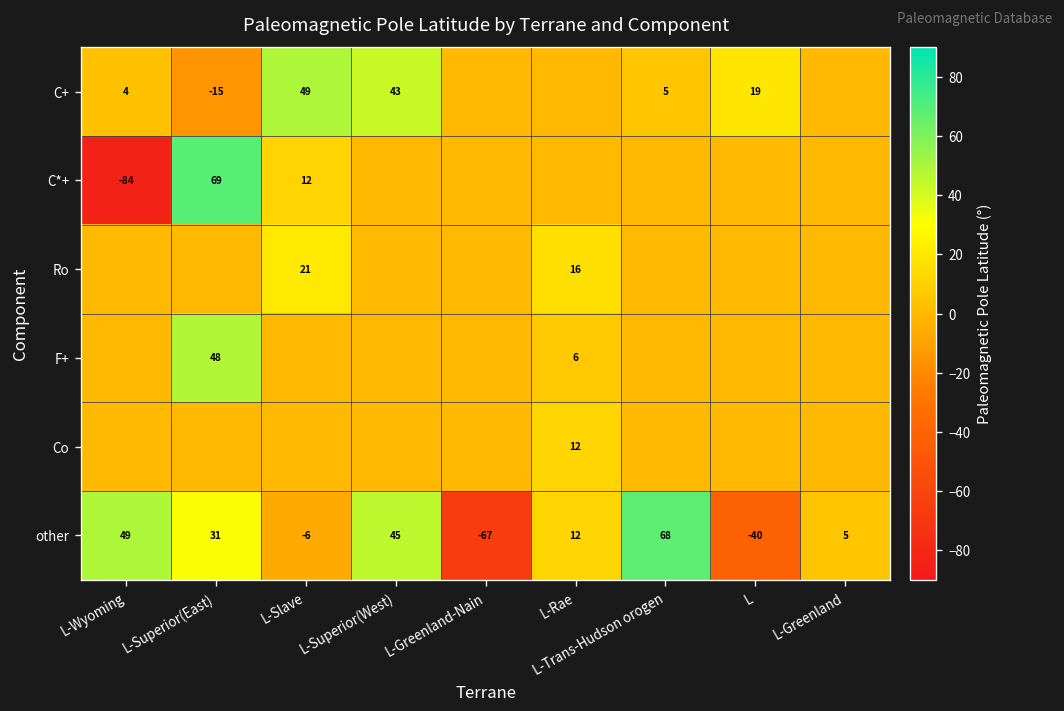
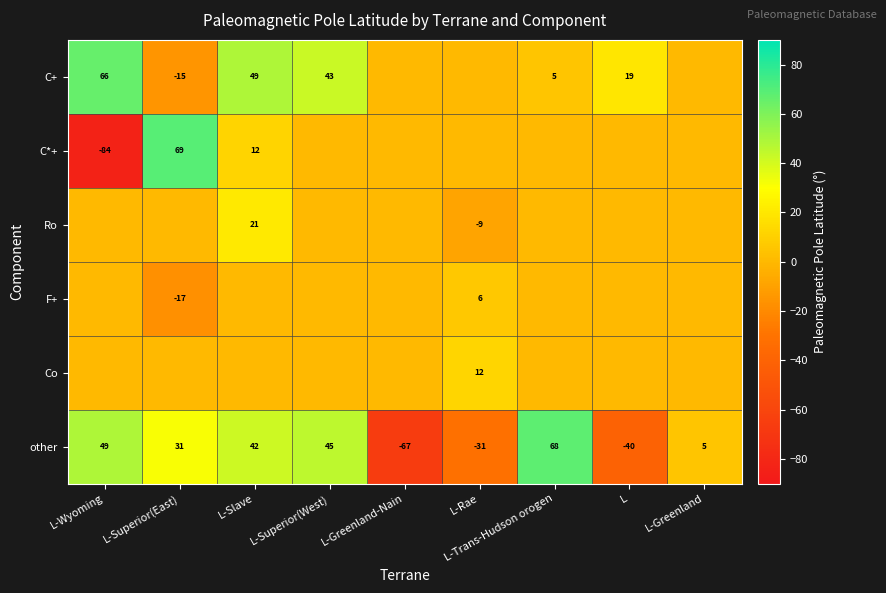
  {
    "C+": {
-     "L-Wyoming": 4,
+     "L-Wyoming": 66,
      "L-Superior(East)": -15,
      "L-Slave": 49,
      "L-Superior(West)": 43,
      "L-Trans-Hudson orogen": 5,
      "L": 19
    },
    "C*+": {
      "L-Wyoming": -84,
      "L-Superior(East)": 69,
      "L-Slave": 12
    },
    "Ro": {
      "L-Slave": 21,
-     "L-Rae": 16
+     "L-Rae": -9
    },
    "F+": {
-     "L-Superior(East)": 48,
+     "L-Superior(East)": -17,
      "L-Rae": 6
    },
    "Co": {
      "L-Rae": 12
    },
    "other": {
      "L-Wyoming": 49,
      "L-Superior(East)": 31,
-     "L-Slave": -6,
+     "L-Slave": 42,
      "L-Superior(West)": 45,
      "L-Greenland-Nain": -67,
-     "L-Rae": 12,
+     "L-Rae": -31,
      "L-Trans-Hudson orogen": 68,
      "L": -40,
      "L-Greenland": 5
    }
  }
